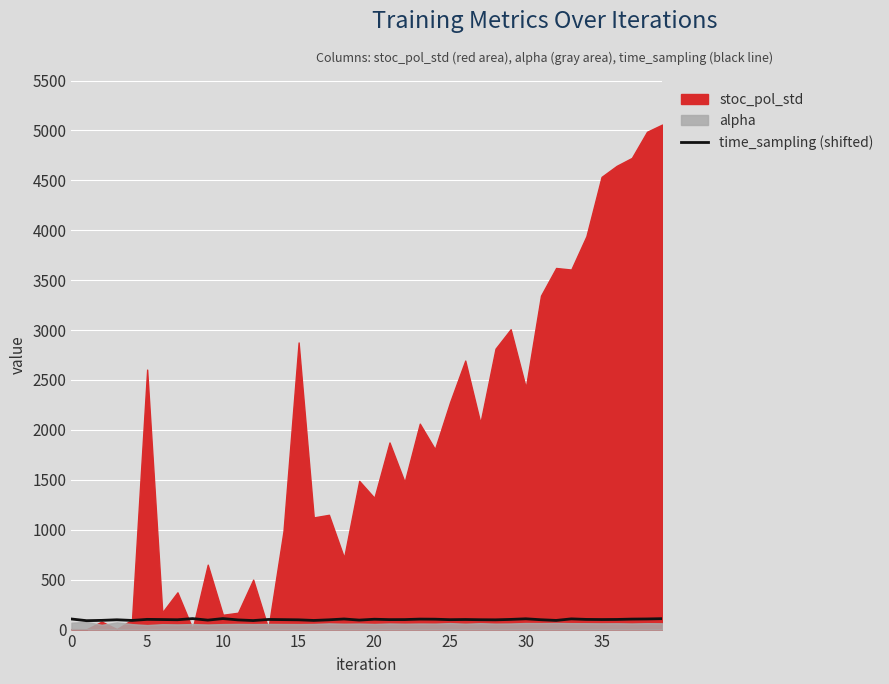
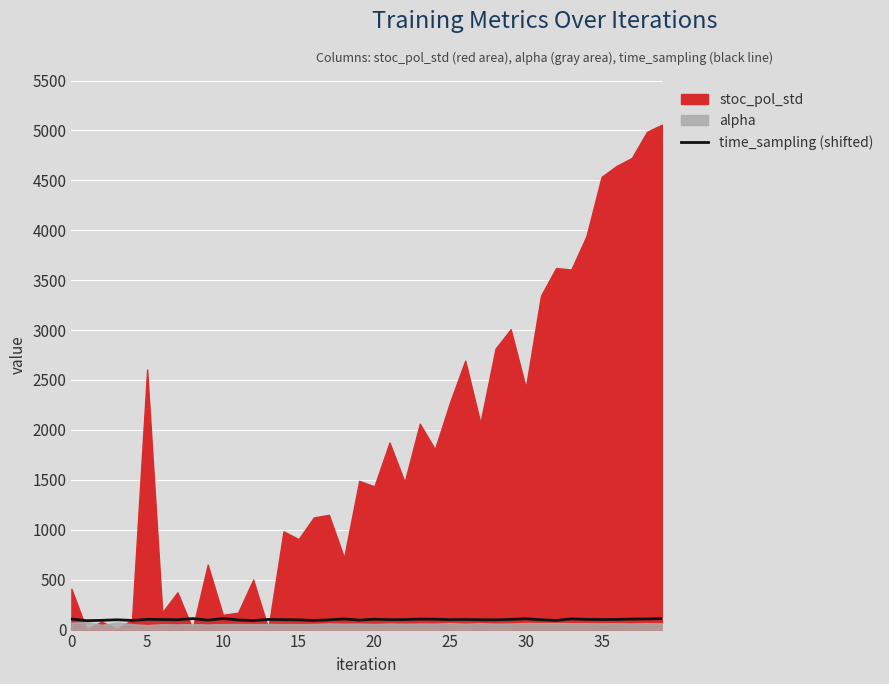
  {
    "stoc_pol_std": {
-     "0": 0,
+     "0": 400,
      "5": 2600,
      "10": 100,
-     "15": 2900,
-     "20": 1300,
+     "15": 900,
+     "20": 1400,
      "25": 2300,
      "30": 2400,
      "35": 4500
    },
    "time_sampling (shifted)": {
      "0": 100,
      "5": 100,
      "10": 100,
      "15": 100,
      "20": 100,
      "25": 100,
      "30": 100,
      "35": 100
    },
    "alpha": {
      "0": 100,
      "5": 0,
      "10": 100,
      "15": 100,
      "20": 100,
      "25": 100,
      "30": 100,
      "35": 100
    }
  }
